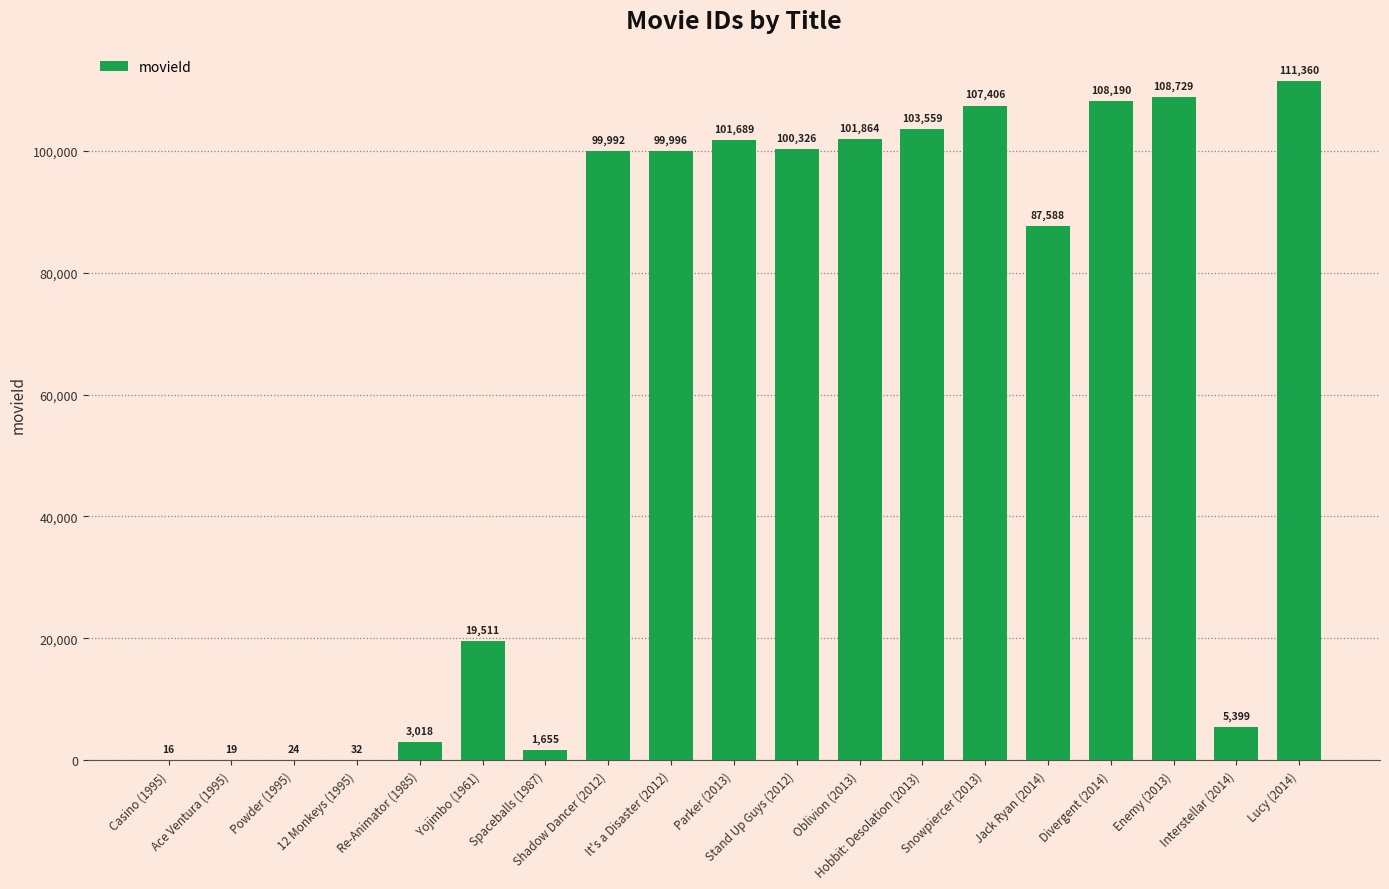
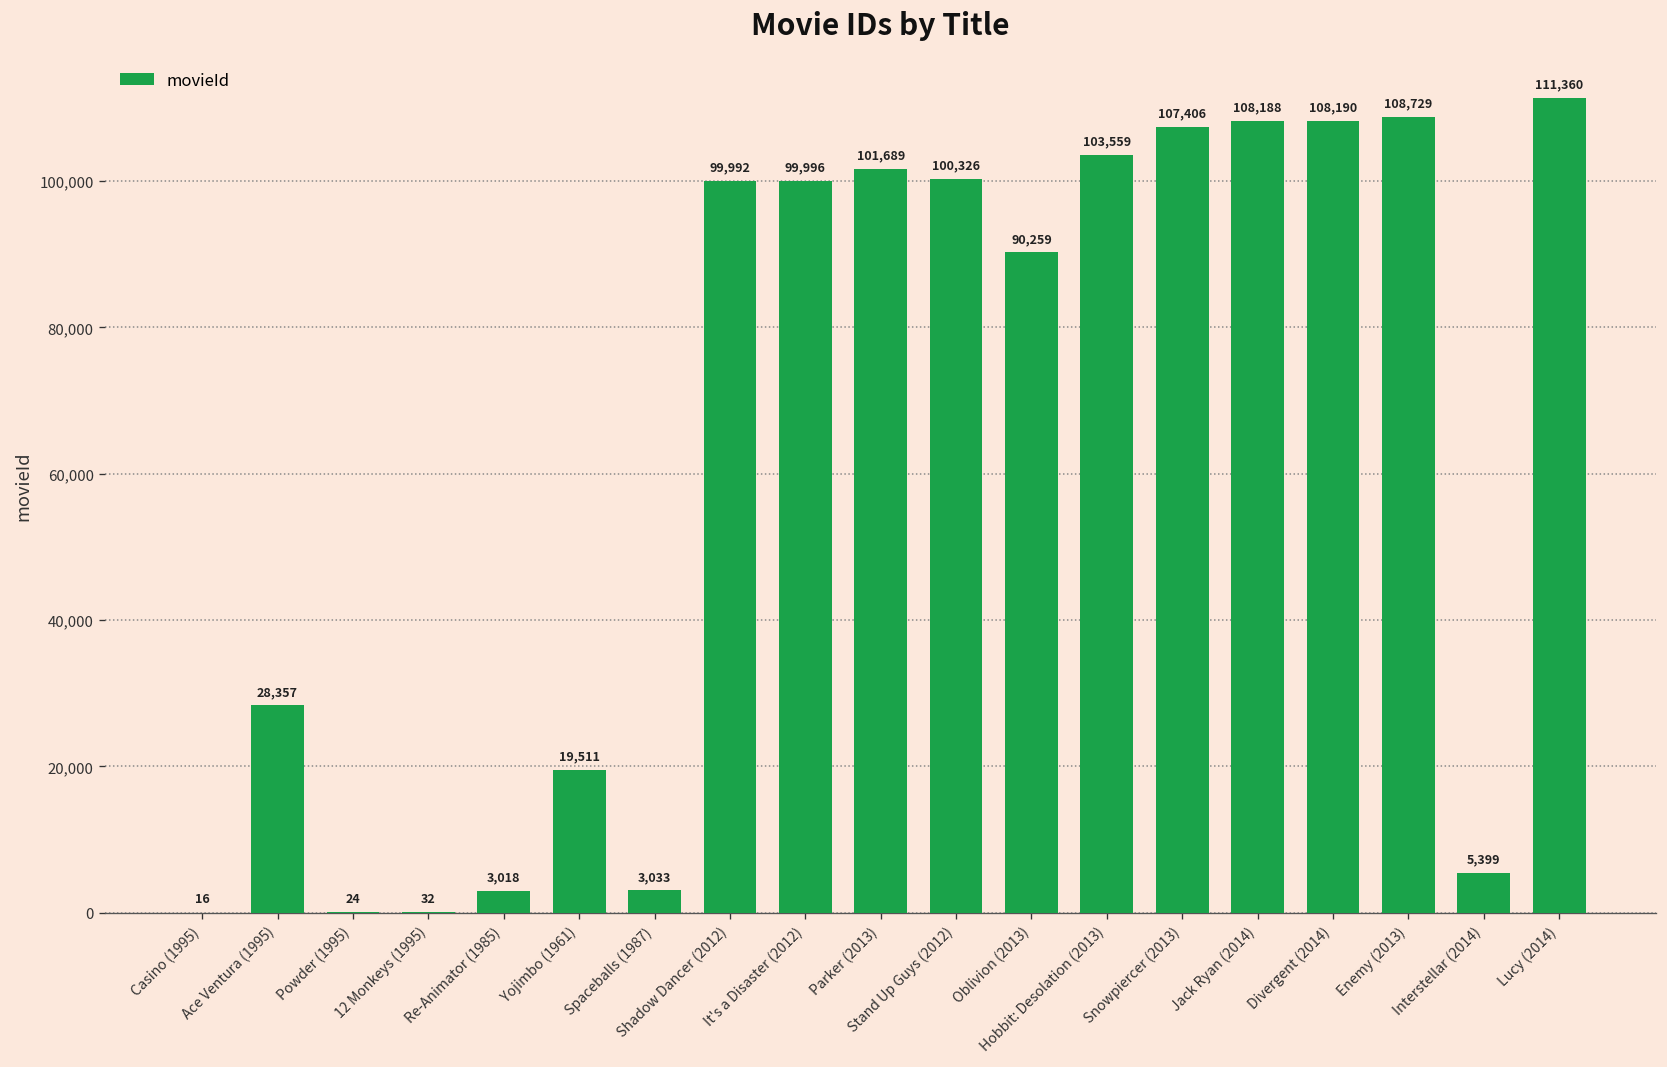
  {
    "Casino (1995)": "16",
-   "Ace Ventura (1995)": "19",
+   "Ace Ventura (1995)": "28,357",
    "Powder (1995)": "24",
    "12 Monkeys (1995)": "32",
    "Re-Animator (1985)": "3,018",
    "Yojimbo (1961)": "19,511",
-   "Spaceballs (1987)": "1,655",
+   "Spaceballs (1987)": "3,033",
    "Shadow Dancer (2012)": "99,992",
    "It's a Disaster (2012)": "99,996",
    "Parker (2013)": "101,689",
    "Stand Up Guys (2012)": "100,326",
-   "Oblivion (2013)": "101,864",
+   "Oblivion (2013)": "90,259",
    "Hobbit: Desolation (2013)": "103,559",
    "Snowpiercer (2013)": "107,406",
-   "Jack Ryan (2014)": "87,588",
+   "Jack Ryan (2014)": "108,188",
    "Divergent (2014)": "108,190",
    "Enemy (2013)": "108,729",
    "Interstellar (2014)": "5,399",
    "Lucy (2014)": "111,360"
  }
